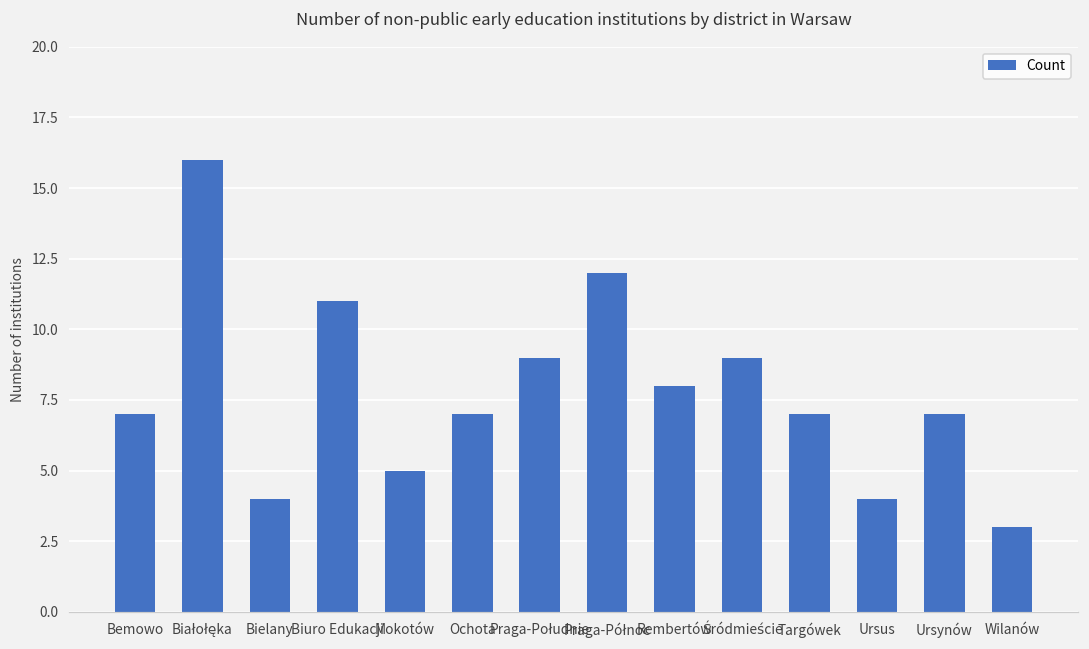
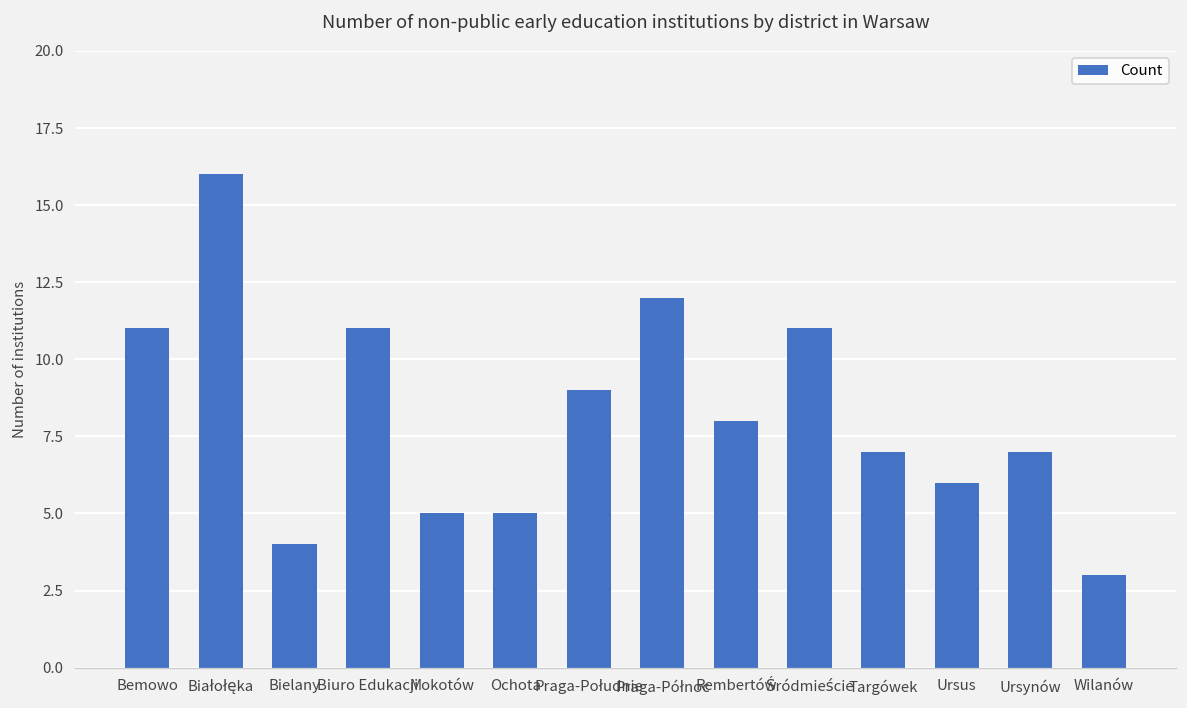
  {
-   "Bemowo": 7,
+   "Bemowo": 11,
    "Białołęka": 16,
    "Bielany": 4,
    "Biuro Edukacji": 11,
    "Mokotów": 5,
-   "Ochota": 7,
-   "Śródmieście": 9,
+   "Ochota": 5,
+   "Śródmieście": 11,
    "Targówek": 7,
-   "Ursus": 4,
+   "Ursus": 6,
    "Ursynów": 7,
    "Wilanów": 3
  }
